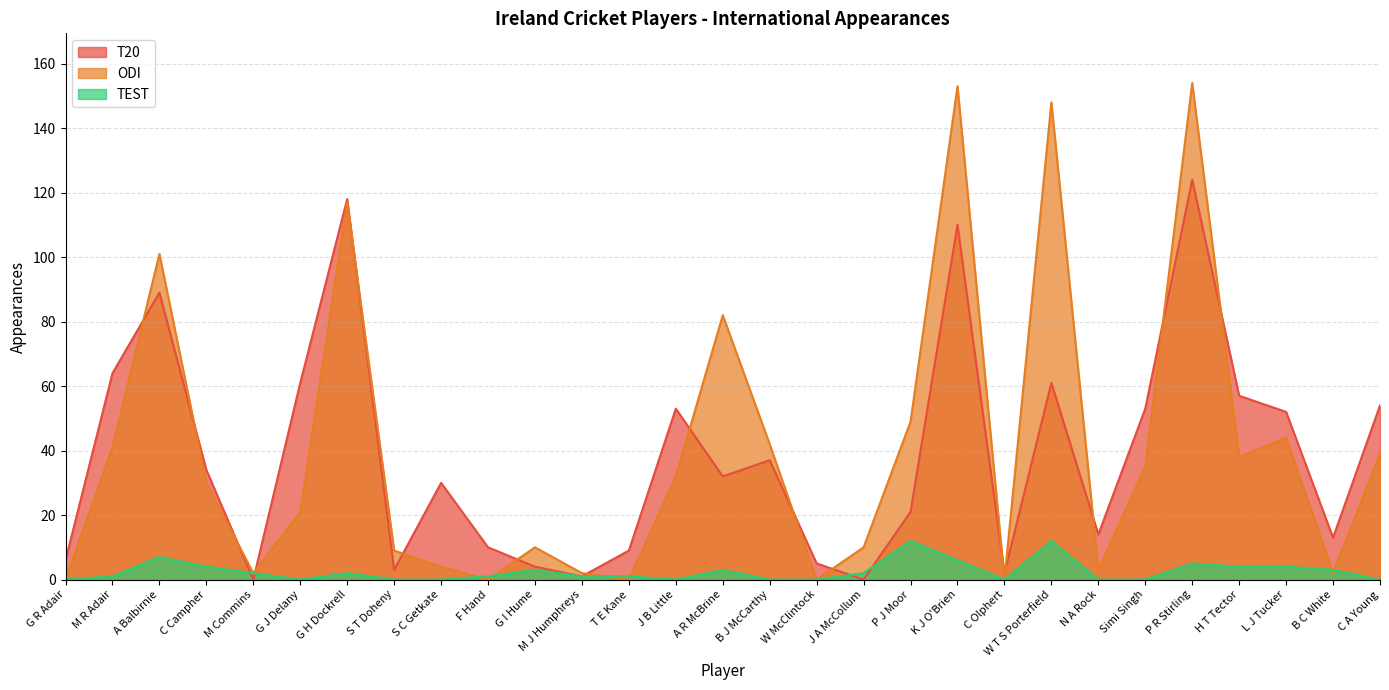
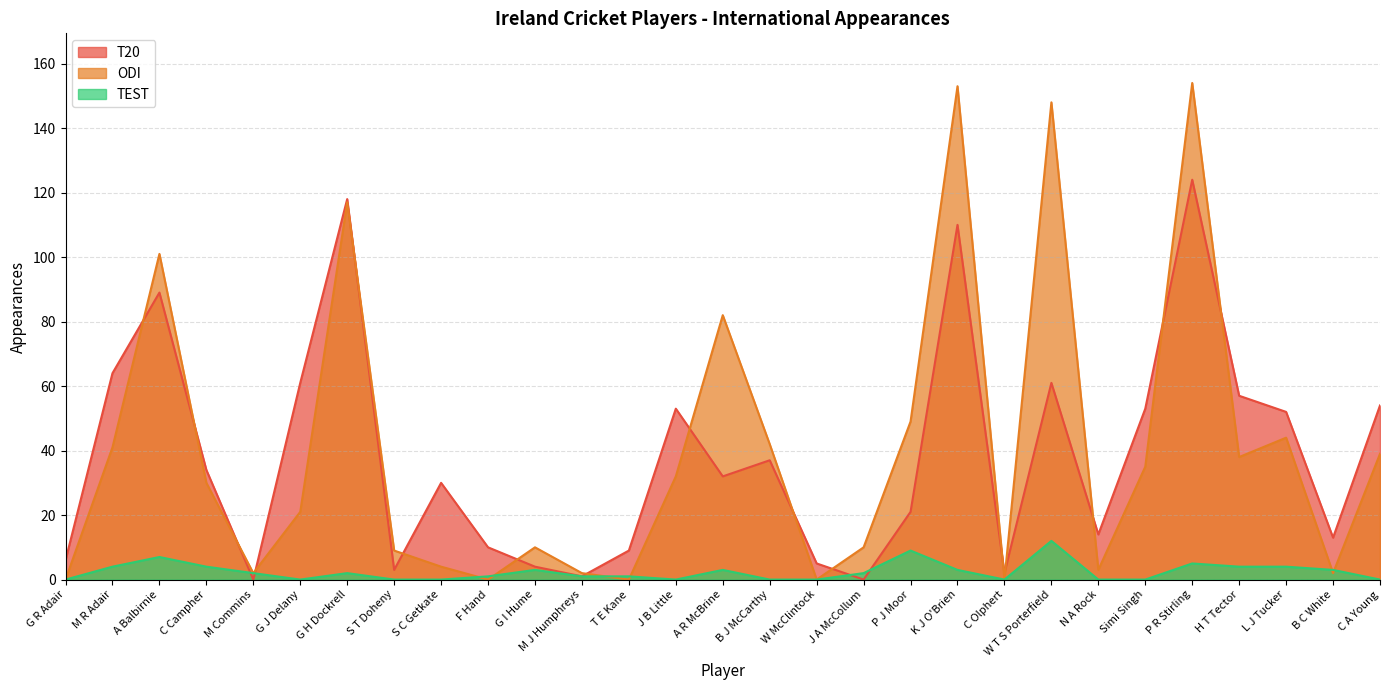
  {
    "TEST": {
-     "M R Adair": 1,
+     "M R Adair": 4,
      "A Balbirnie": 7,
      "C Campher": 4,
      "G J Delany": 0,
      "G H Dockrell": 2,
      "S T Doheny": 0,
      "S C Getkate": 0,
      "F Hand": 1,
      "G I Hume": 3,
      "T E Kane": 1,
      "J B Little": 0,
      "A R McBrine": 3,
      "B J McCarthy": 0,
      "J A McCollum": 2,
-     "P J Moor": 12,
-     "K J O'Brien": 6,
+     "P J Moor": 9,
+     "K J O'Brien": 3,
      "W T S Porterfield": 12,
      "N A Rock": 0,
      "Simi Singh": 0,
      "P R Stirling": 5,
      "H T Tector": 4,
      "L J Tucker": 4,
      "B C White": 3,
      "C A Young": 0
    }
  }
